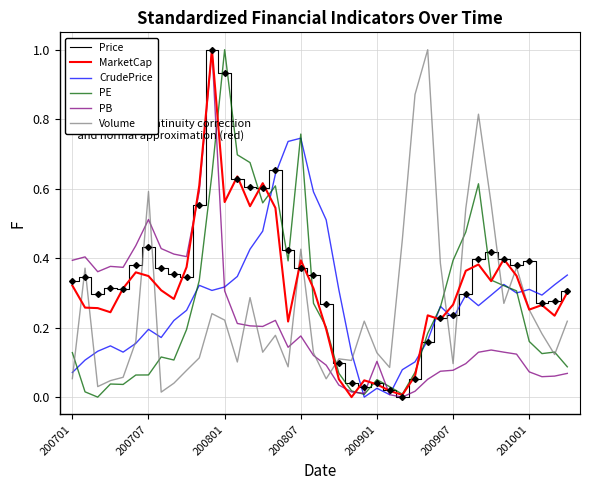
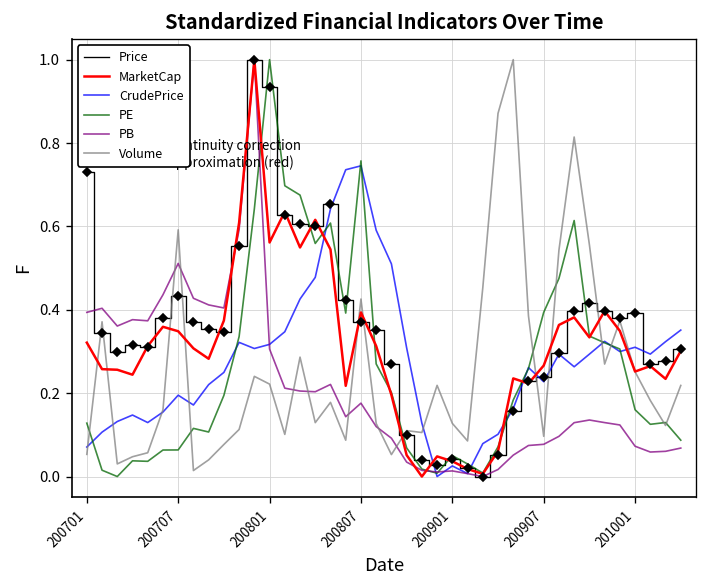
  {
    "Price": {
-     "200701": 0.33,
+     "200701": 0.73,
      "200707": 0.43,
      "200801": 0.93,
      "200807": 0.37,
      "200907": 0.24,
      "201001": 0.39
    },
    "MarketCap": {
      "200701": 0.32,
      "200707": 0.35,
      "200801": 0.56,
      "200807": 0.39,
      "200907": 0.27
    },
    "CrudePrice": {
      "200701": 0.07,
      "200707": 0.20,
      "200801": 0.32,
      "200807": 0.75,
      "200901": 0.03,
      "200907": 0.23,
      "201001": 0.31
    },
    "PE": {
      "200701": 0.13,
      "200707": 0.06,
      "200801": 1.00,
      "200807": 0.76,
      "200901": 0.05,
      "200907": 0.39,
      "201001": 0.16
    },
    "PB": {
      "200701": 0.39,
      "200707": 0.51,
      "200801": 0.31,
      "200807": 0.18,
-     "200901": 0.10,
+     "200901": 0.01,
      "200907": 0.08,
      "201001": 0.07
    },
    "Volume": {
      "200701": 0.05,
      "200707": 0.59,
      "200801": 0.22,
      "200807": 0.43,
      "200901": 0.13,
      "200907": 0.10
    }
  }
